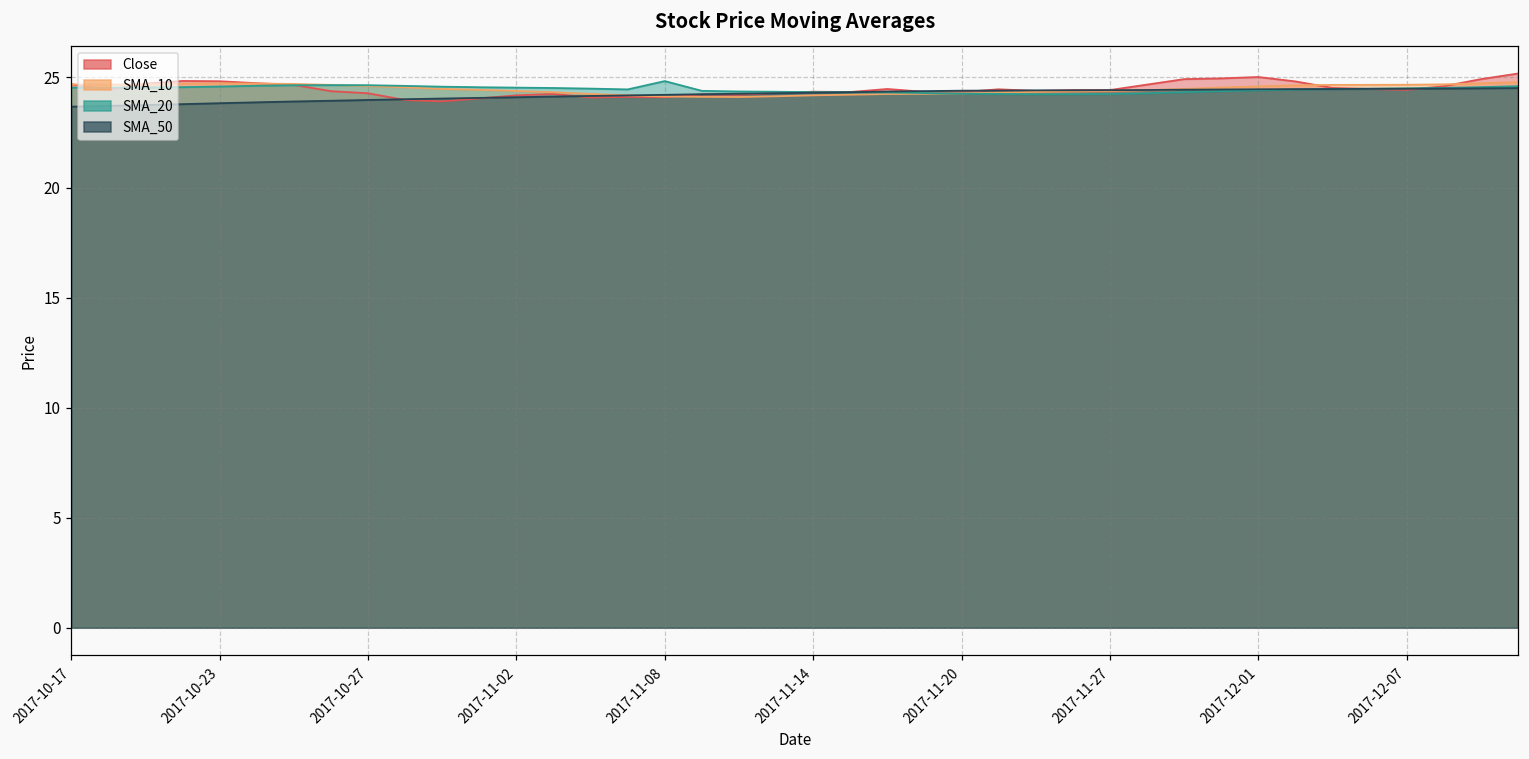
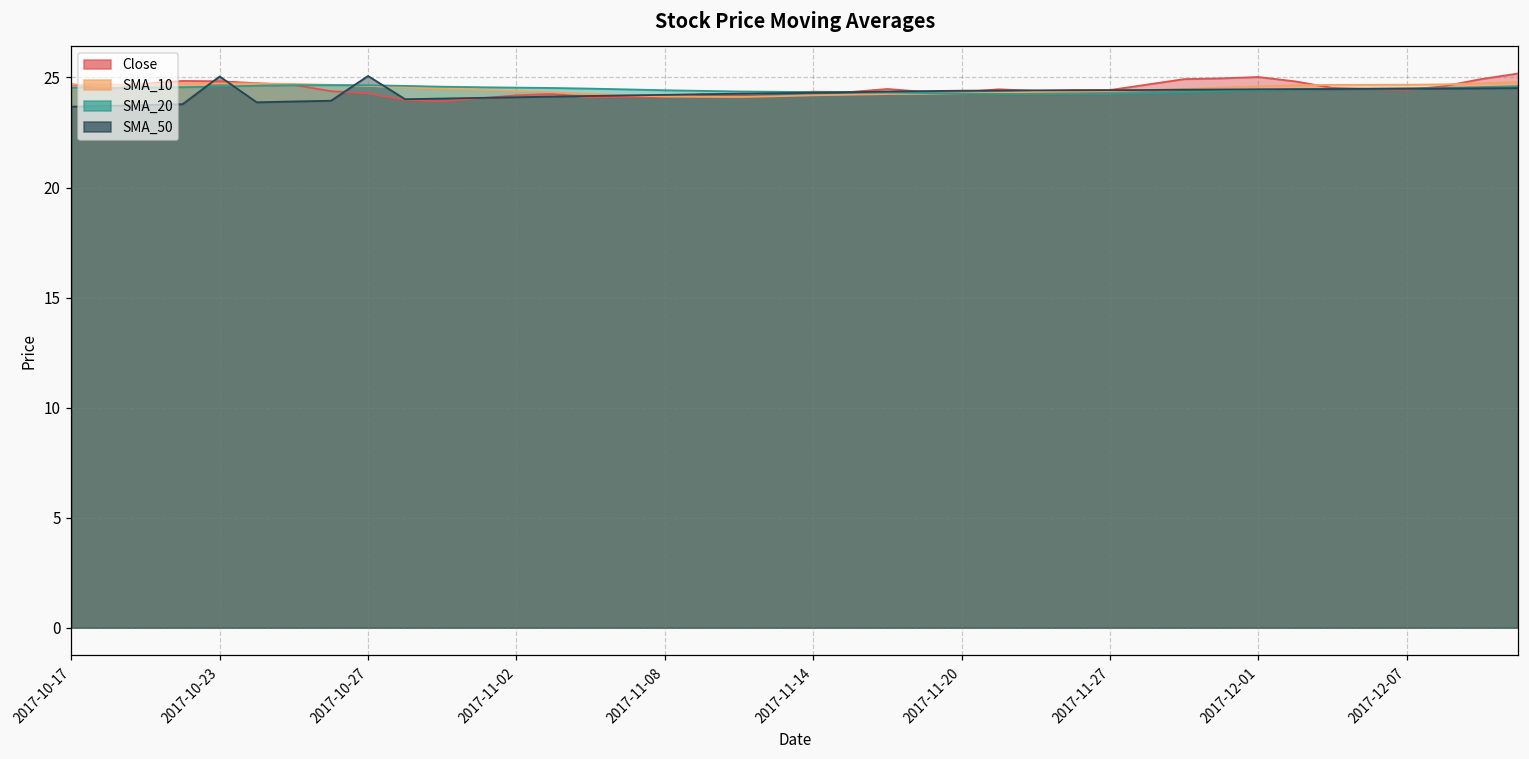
  {
    "SMA_20": {
      "2017-10-17": 24.5,
      "2017-10-23": 24.6,
      "2017-11-02": 24.5,
-     "2017-11-08": 24.8,
+     "2017-11-08": 24.4,
      "2017-11-27": 24.2
    },
    "SMA_50": {
      "2017-10-17": 23.7,
-     "2017-10-23": 23.8,
-     "2017-10-27": 24.0
+     "2017-10-23": 25.0,
+     "2017-10-27": 25.1
    }
  }
